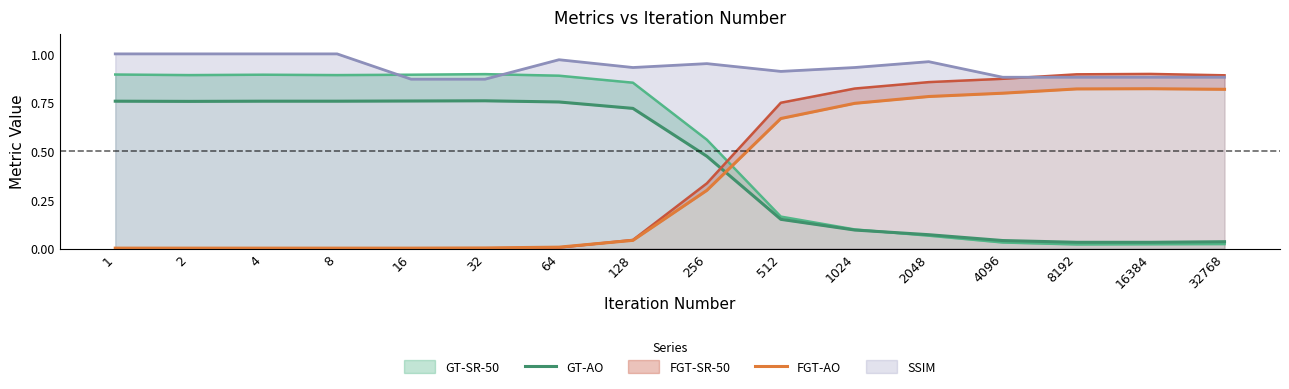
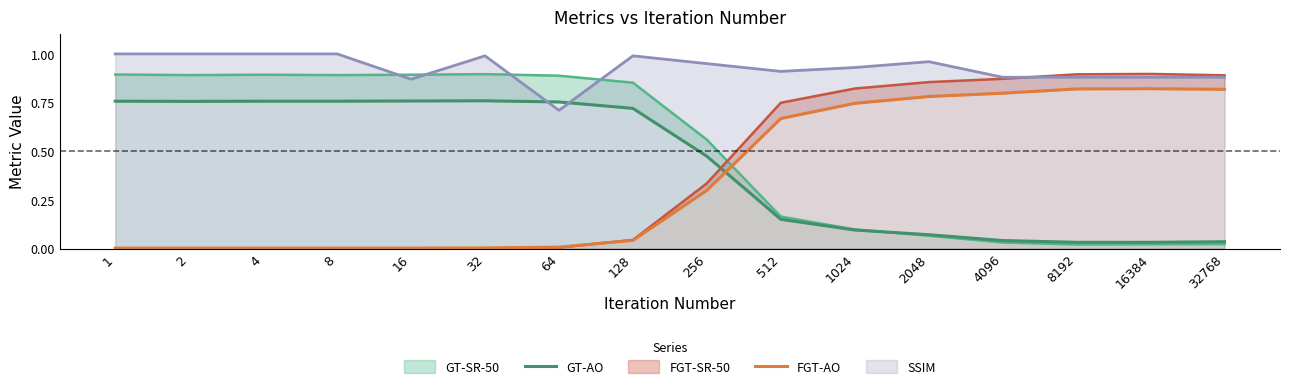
  {
    "SSIM": {
      "1": 1.00,
      "2": 1.00,
      "4": 1.00,
      "8": 1.00,
      "16": 0.87,
-     "32": 0.87,
-     "64": 0.97,
-     "128": 0.93,
+     "32": 0.99,
+     "64": 0.71,
+     "128": 0.99,
      "256": 0.95,
      "512": 0.91,
      "1024": 0.93,
      "2048": 0.96,
      "8192": 0.88,
      "16384": 0.88
    }
  }
